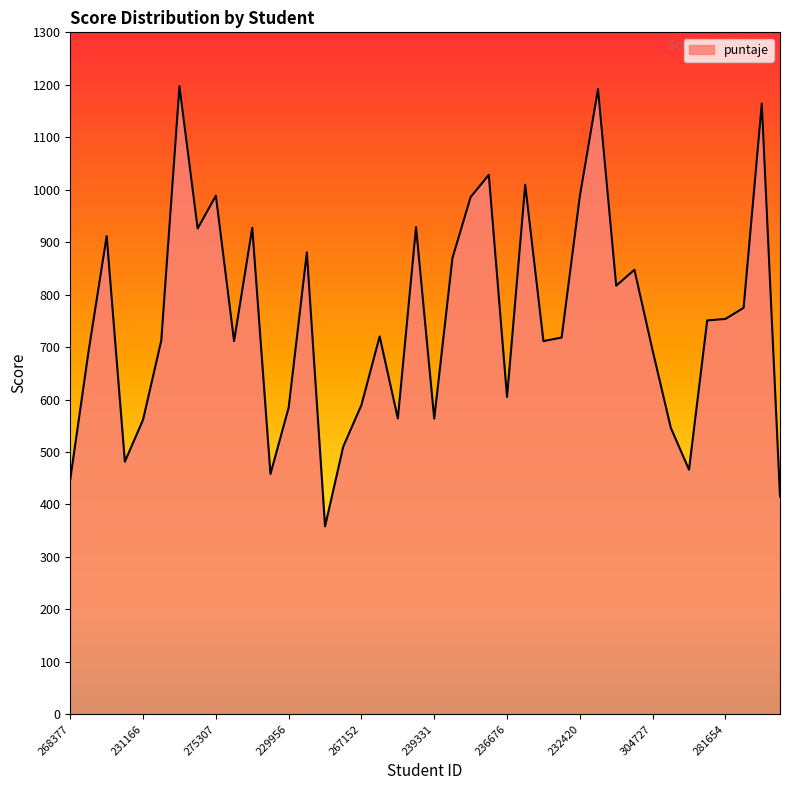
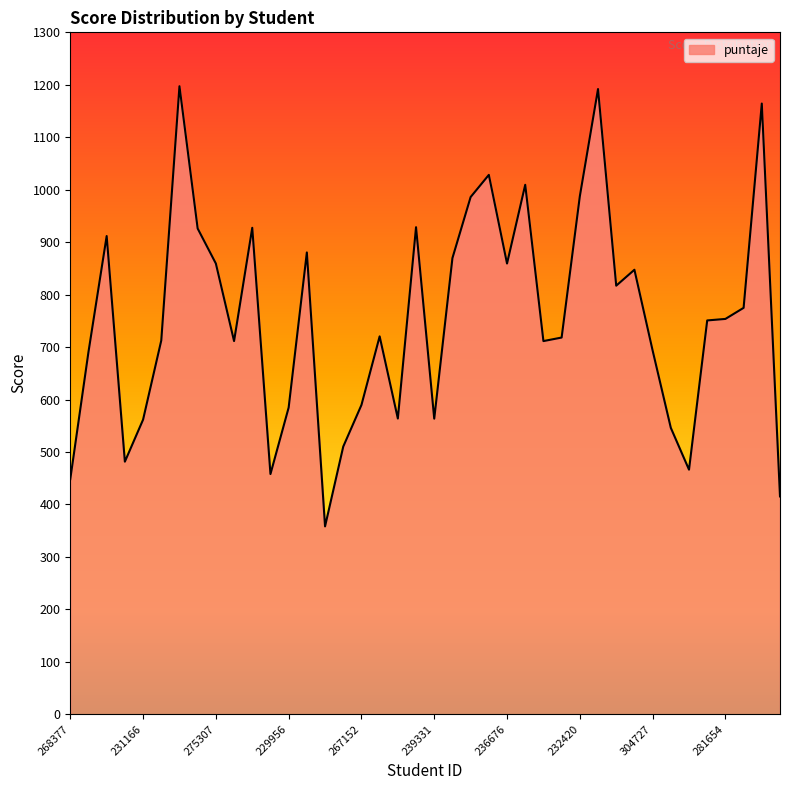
  {
    "268377": 450,
    "231166": 560,
-   "275307": 990,
+   "275307": 860,
    "229956": 580,
    "267152": 590,
    "239331": 560,
-   "236676": 600,
+   "236676": 860,
    "232420": 990,
    "304727": 690,
    "281654": 750
  }
